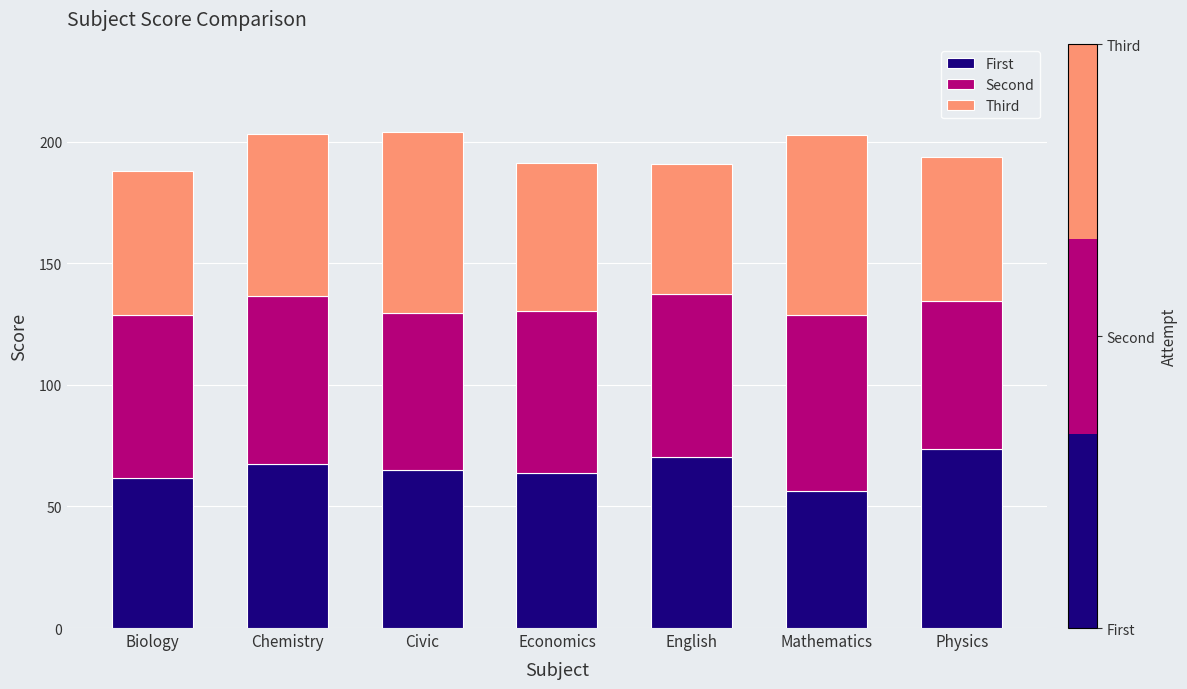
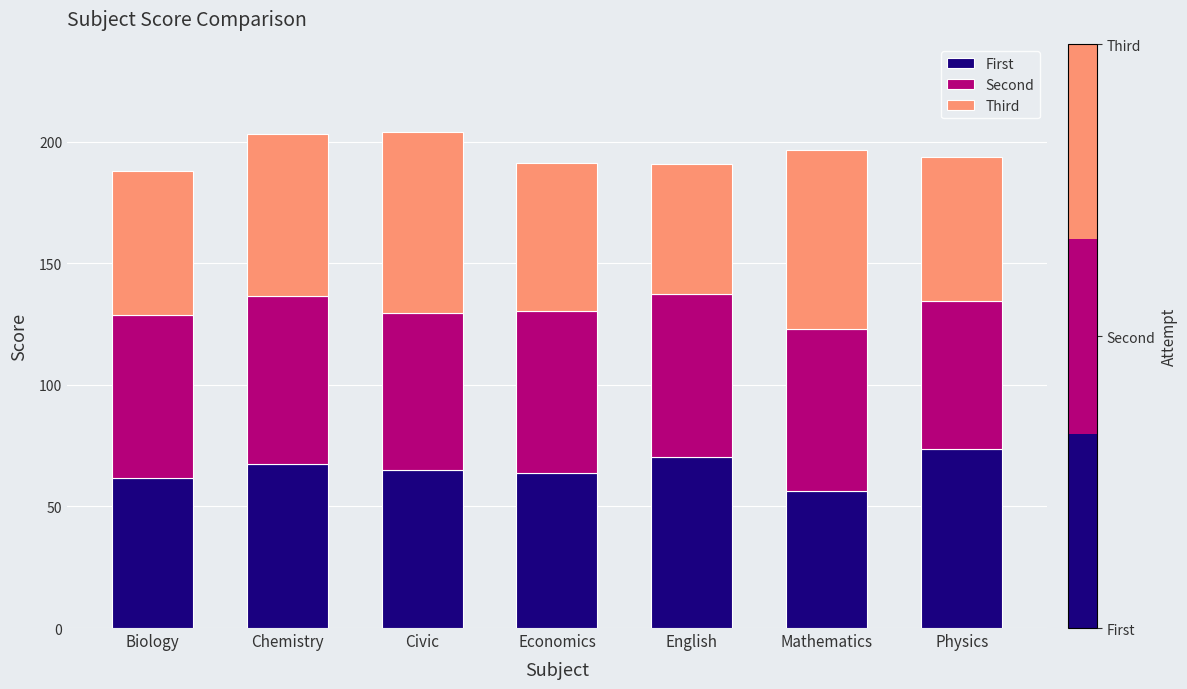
  {
    "First": {
      "Biology": 62,
      "Chemistry": 68,
      "Civic": 65,
      "Economics": 64,
      "English": 70,
      "Mathematics": 57,
      "Physics": 74
    },
    "Second": {
      "Biology": 67,
      "Chemistry": 69,
      "Civic": 65,
      "Economics": 67,
      "English": 67,
-     "Mathematics": 72,
+     "Mathematics": 66,
      "Physics": 61
    },
    "Third": {
      "Biology": 59,
      "Chemistry": 66,
      "Civic": 75,
      "Economics": 61,
      "English": 53,
      "Mathematics": 74,
      "Physics": 59
    }
  }
